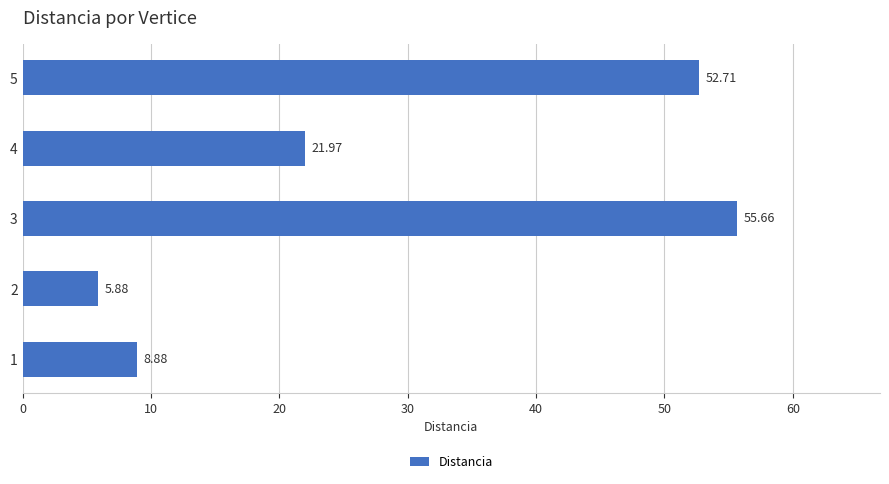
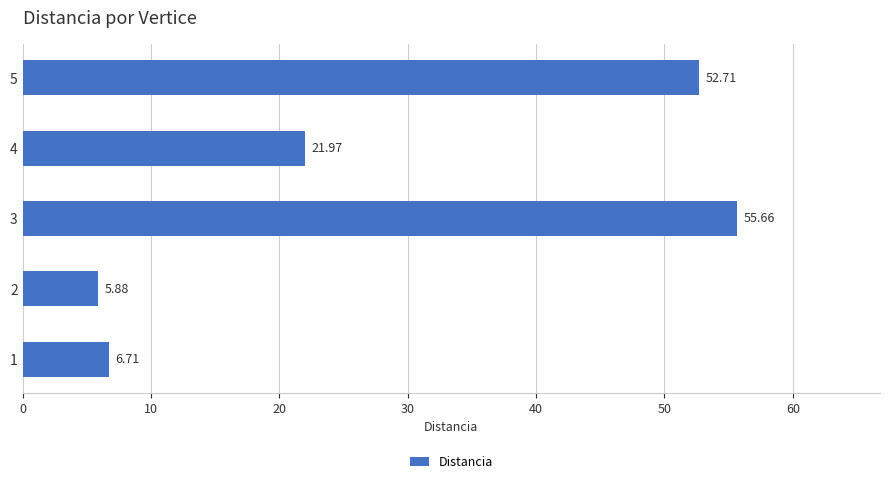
  {
    "5": 52.71,
    "4": 21.97,
    "3": 55.66,
    "2": 5.88,
-   "1": 8.88
+   "1": 6.71
  }
